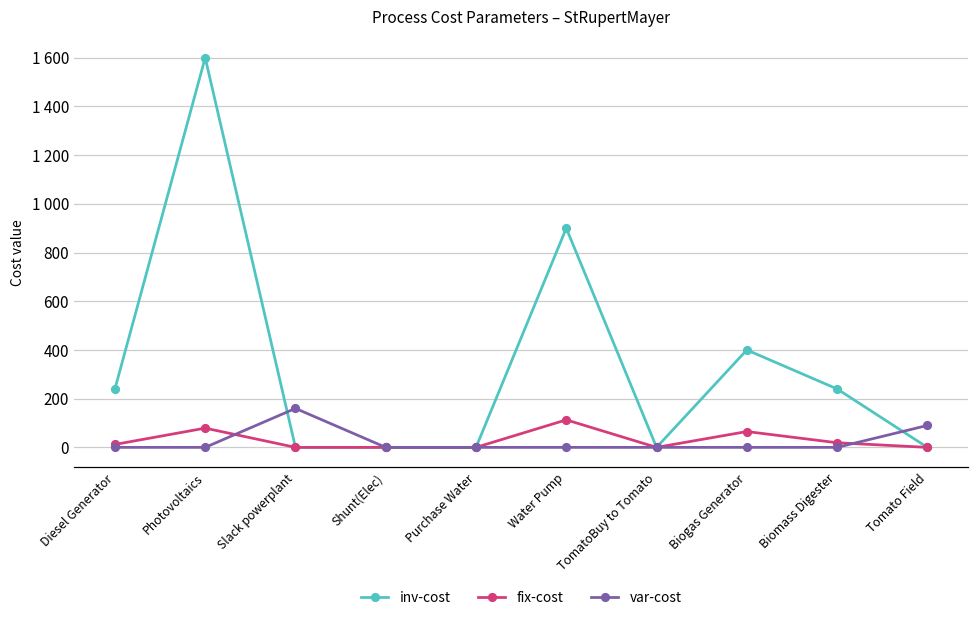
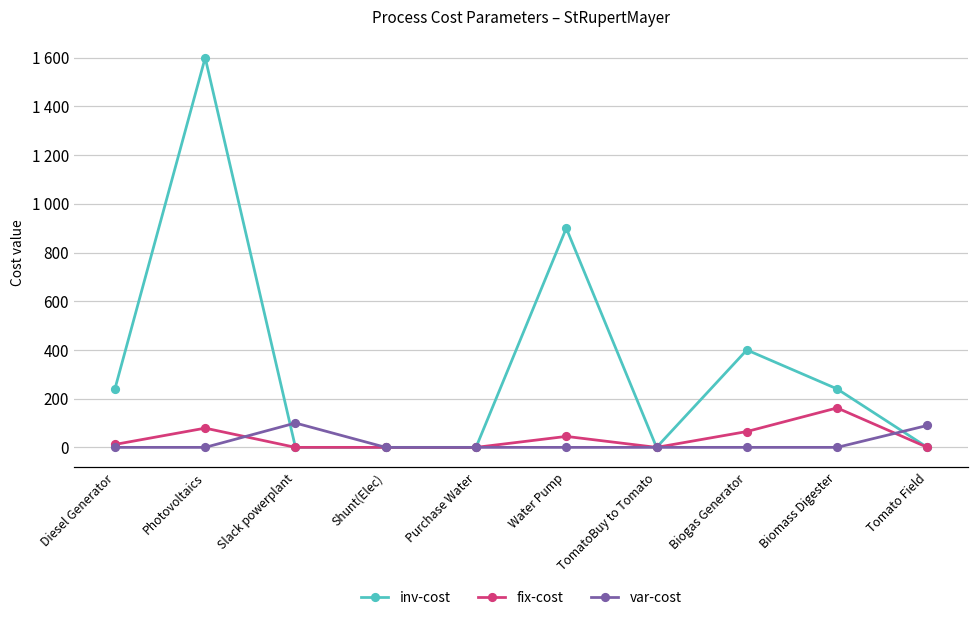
  {
    "inv-cost": {
      "Diesel Generator": 240,
      "Photovoltaics": 1600,
      "Water Pump": 900,
      "Biogas Generator": 400,
      "Biomass Digester": 240
    },
    "fix-cost": {
      "Diesel Generator": 10,
      "Photovoltaics": 80,
-     "Water Pump": 110,
+     "Water Pump": 50,
      "Biogas Generator": 70,
-     "Biomass Digester": 20
+     "Biomass Digester": 160
    },
    "var-cost": {
      "Diesel Generator": 0,
      "Photovoltaics": 0,
-     "Slack powerplant": 160,
+     "Slack powerplant": 100,
      "Water Pump": 0,
      "Biogas Generator": 0,
      "Biomass Digester": 0,
      "Tomato Field": 90
    }
  }
